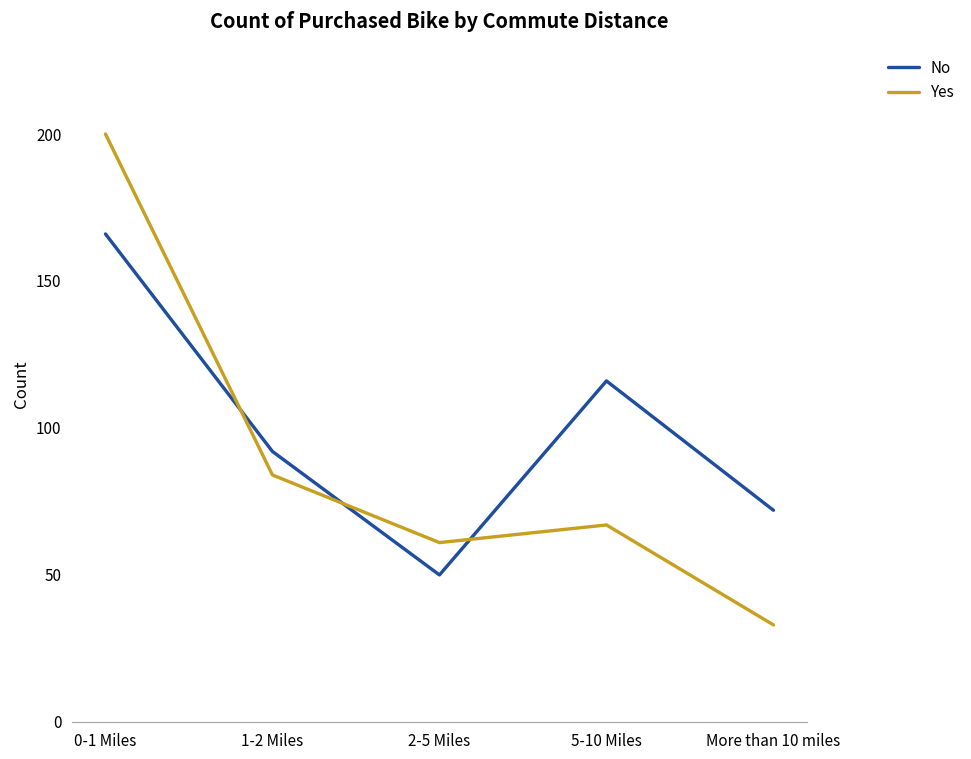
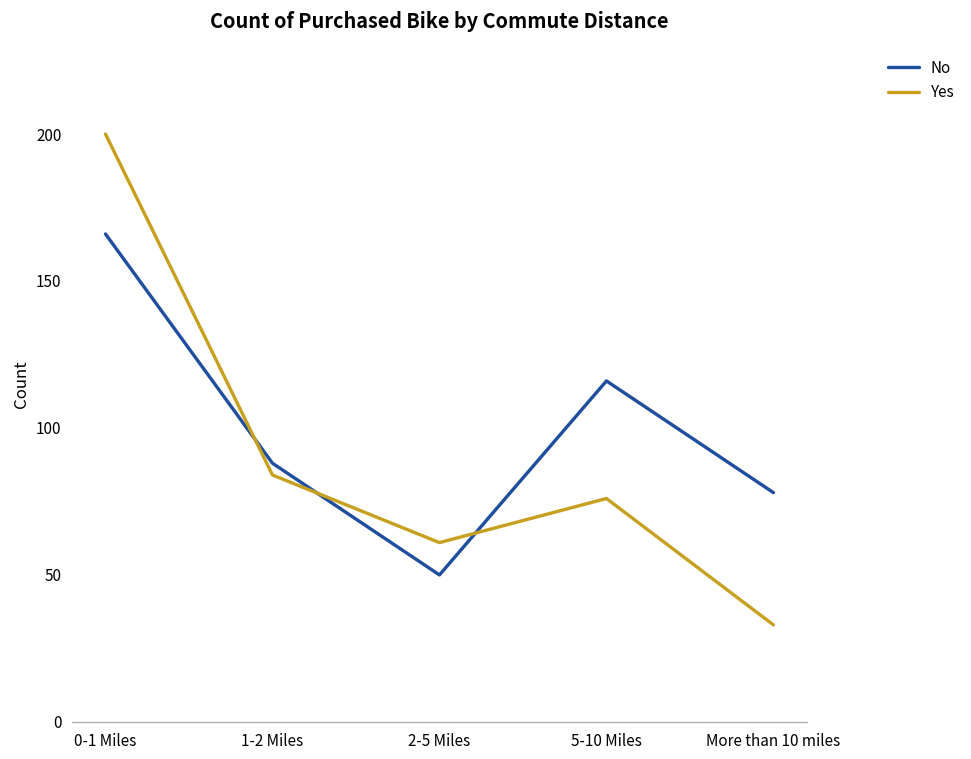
  {
    "No": {
      "0-1 Miles": 166,
-     "1-2 Miles": 92,
+     "1-2 Miles": 88,
      "2-5 Miles": 50,
      "5-10 Miles": 116,
-     "More than 10 miles": 72
+     "More than 10 miles": 78
    },
    "Yes": {
      "0-1 Miles": 200,
      "1-2 Miles": 84,
      "2-5 Miles": 61,
-     "5-10 Miles": 67,
+     "5-10 Miles": 76,
      "More than 10 miles": 33
    }
  }
